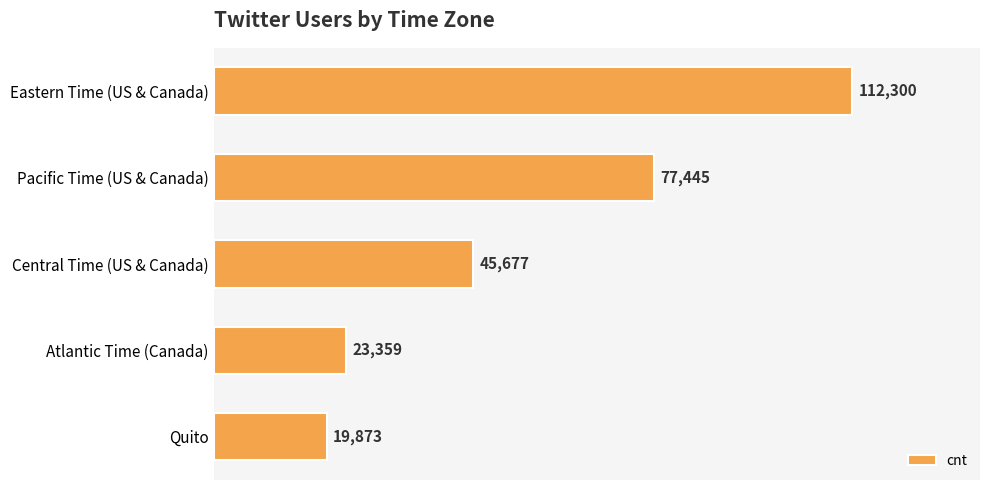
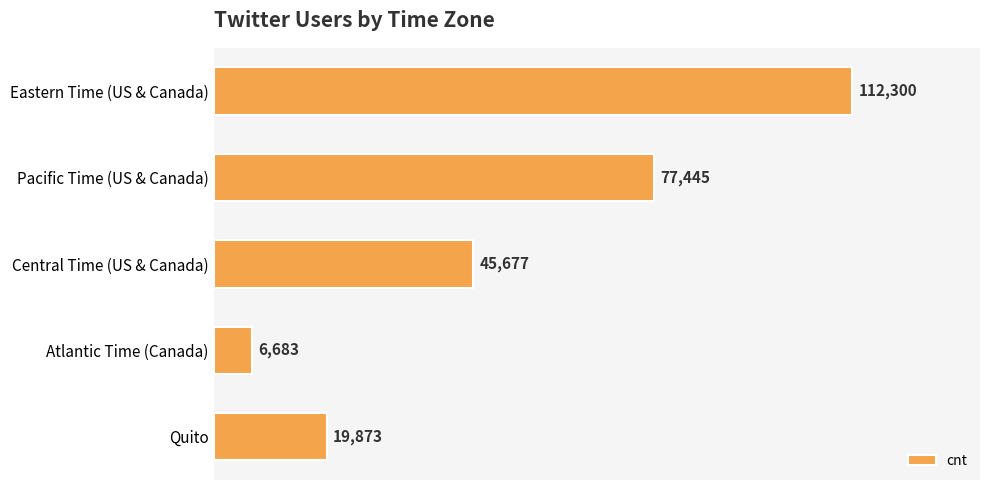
  {
    "Eastern Time (US & Canada)": "112,300",
    "Pacific Time (US & Canada)": "77,445",
    "Central Time (US & Canada)": "45,677",
-   "Atlantic Time (Canada)": "23,359",
+   "Atlantic Time (Canada)": "6,683",
    "Quito": "19,873"
  }
